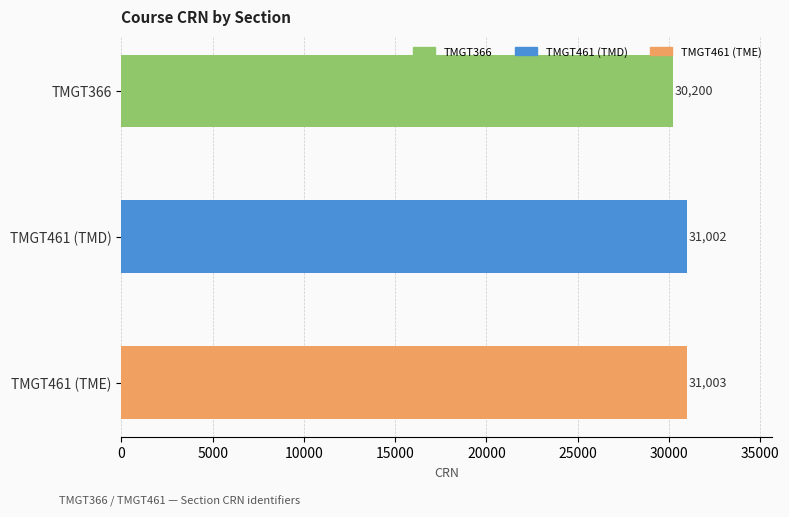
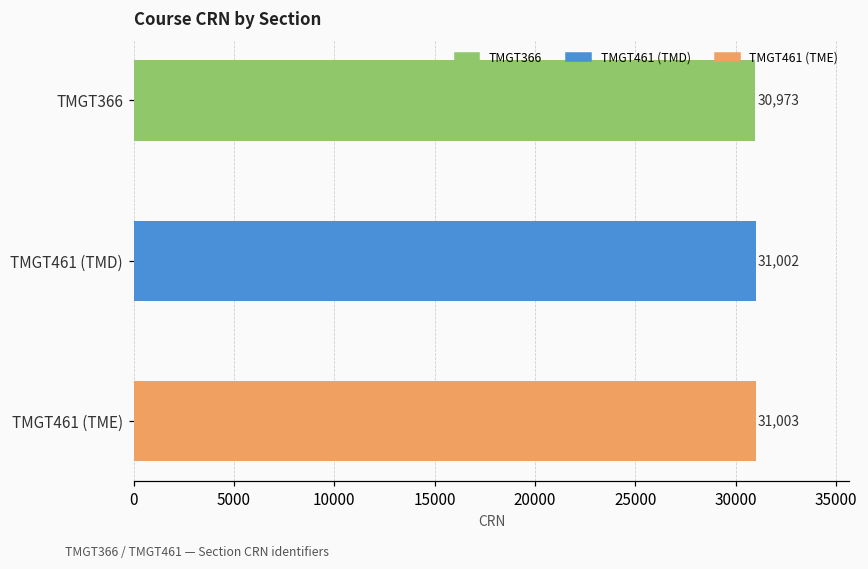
  {
-   "TMGT366": "30,200",
+   "TMGT366": "30,973",
    "TMGT461 (TMD)": "31,002",
    "TMGT461 (TME)": "31,003"
  }
